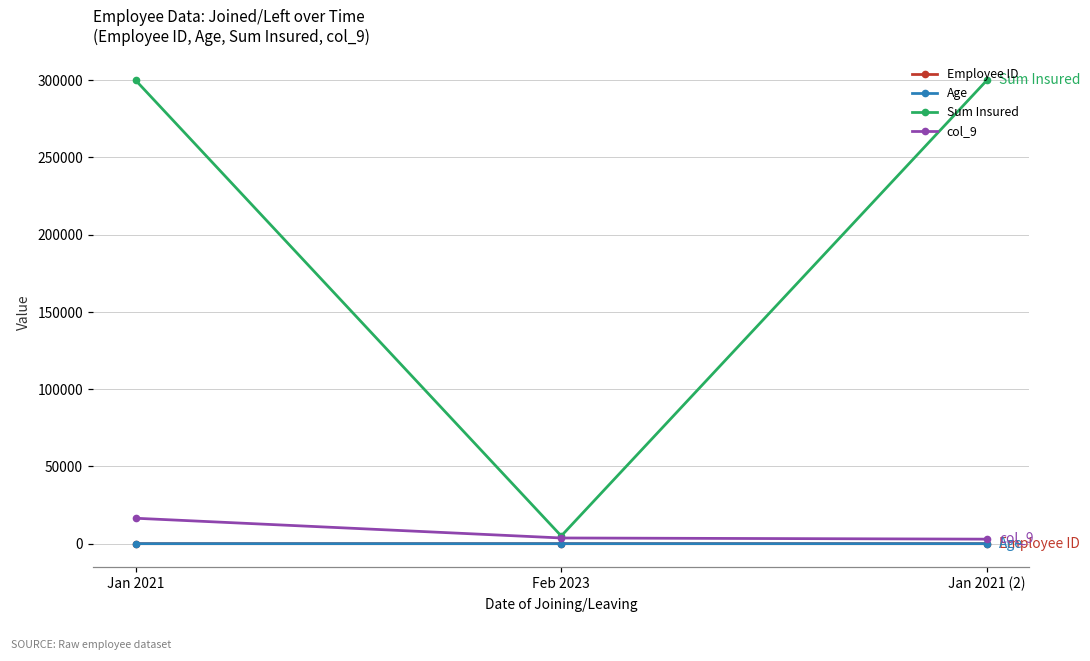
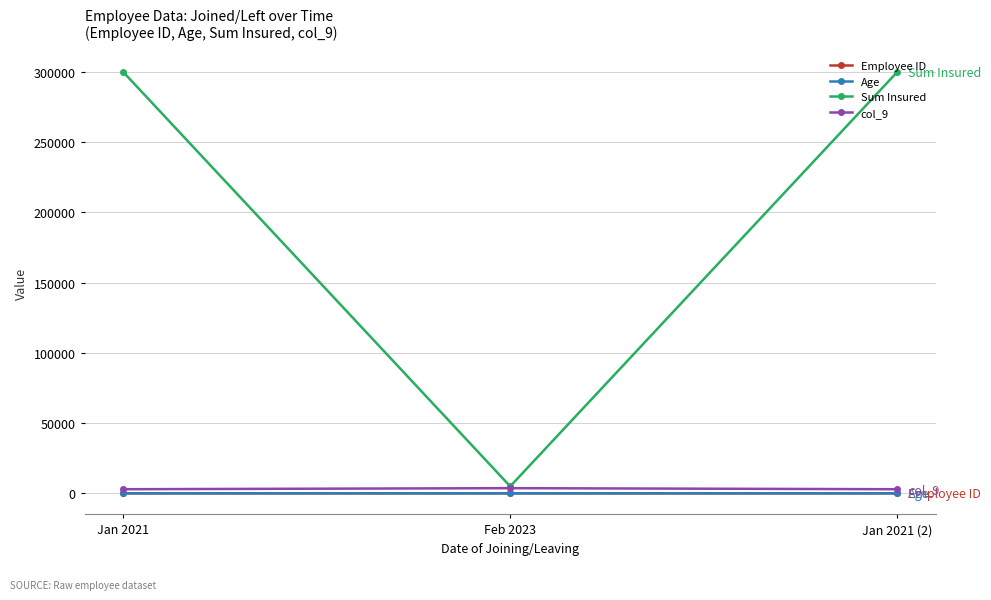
  {
    "Age": {
      "Jan 2021": 0,
      "Feb 2023": 0
    },
    "Sum Insured": {
      "Jan 2021": 300000,
      "Jan 2021 (2)": 300000
    },
    "col_9": {
-     "Jan 2021": 16000
+     "Jan 2021": 3000
    }
  }
